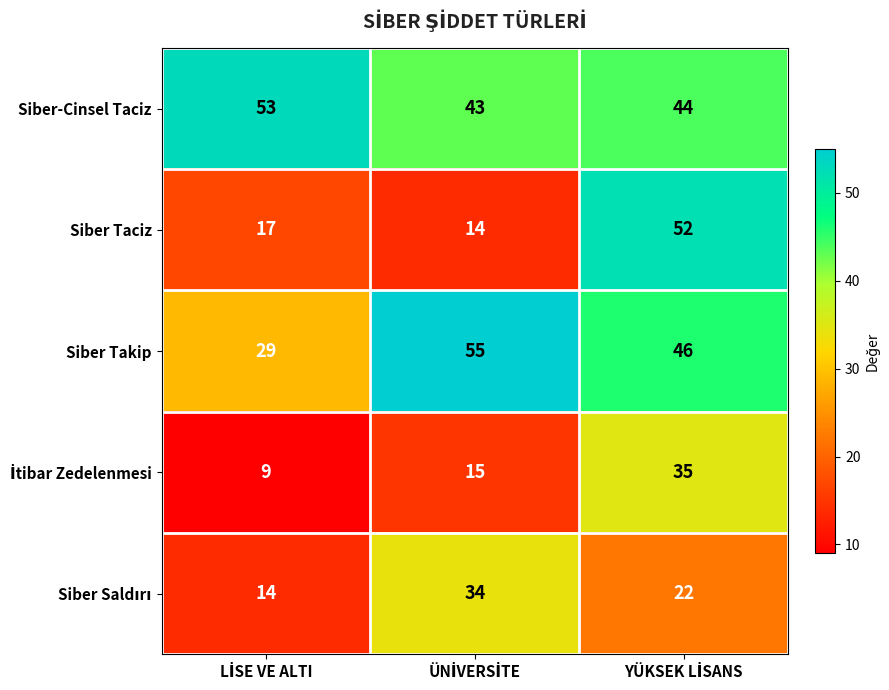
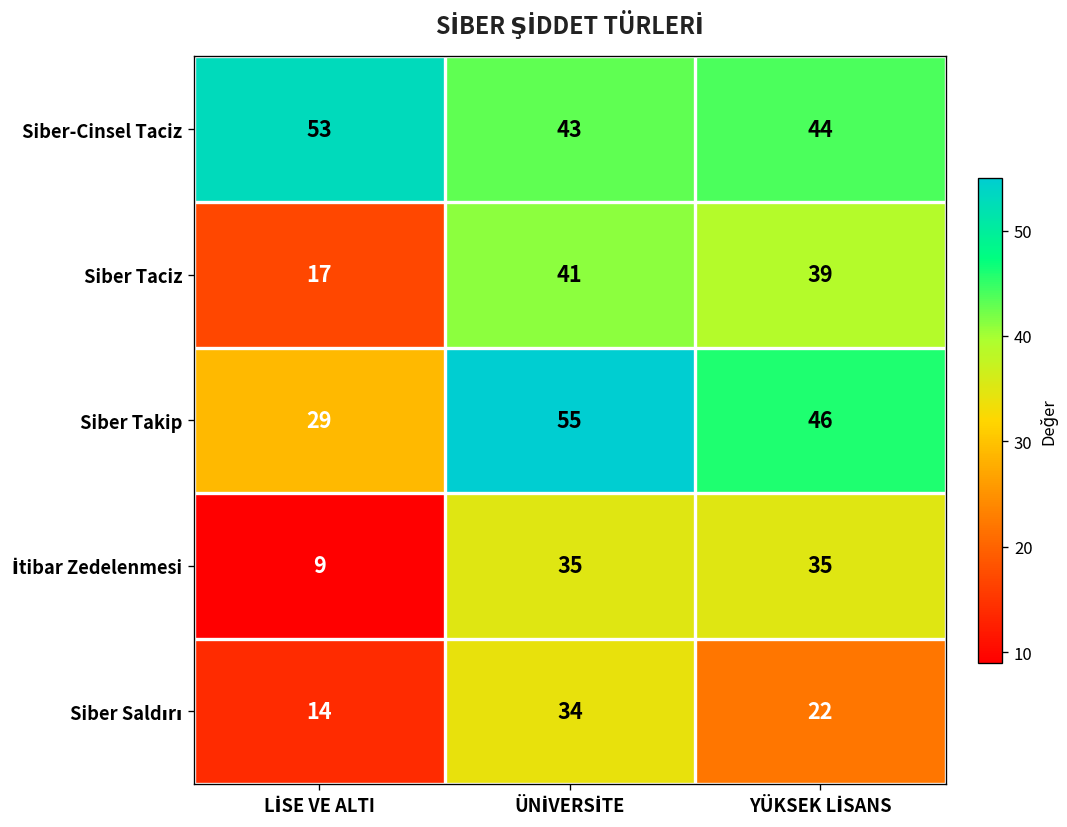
  {
    "Siber-Cinsel Taciz": {
      "LİSE VE ALTI": 53,
      "ÜNİVERSİTE": 43,
      "YÜKSEK LİSANS": 44
    },
    "Siber Taciz": {
      "LİSE VE ALTI": 17,
-     "ÜNİVERSİTE": 14,
-     "YÜKSEK LİSANS": 52
+     "ÜNİVERSİTE": 41,
+     "YÜKSEK LİSANS": 39
    },
    "Siber Takip": {
      "LİSE VE ALTI": 29,
      "ÜNİVERSİTE": 55,
      "YÜKSEK LİSANS": 46
    },
    "İtibar Zedelenmesi": {
      "LİSE VE ALTI": 9,
-     "ÜNİVERSİTE": 15,
+     "ÜNİVERSİTE": 35,
      "YÜKSEK LİSANS": 35
    },
    "Siber Saldırı": {
      "LİSE VE ALTI": 14,
      "ÜNİVERSİTE": 34,
      "YÜKSEK LİSANS": 22
    }
  }
